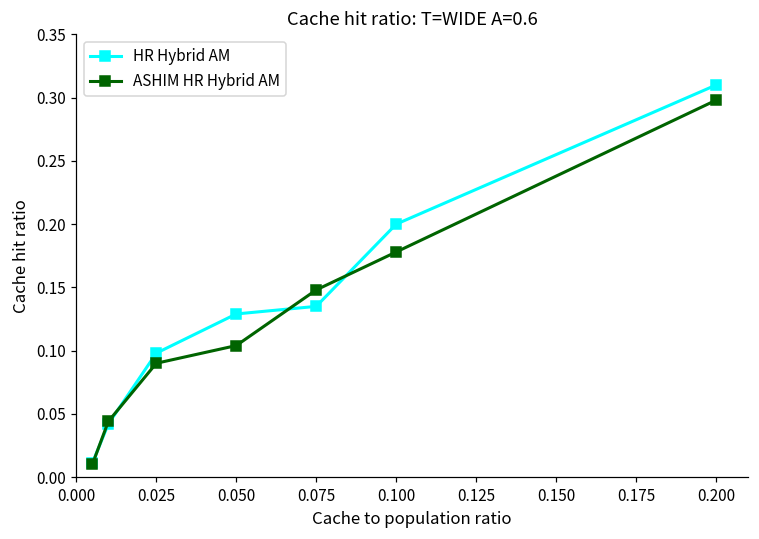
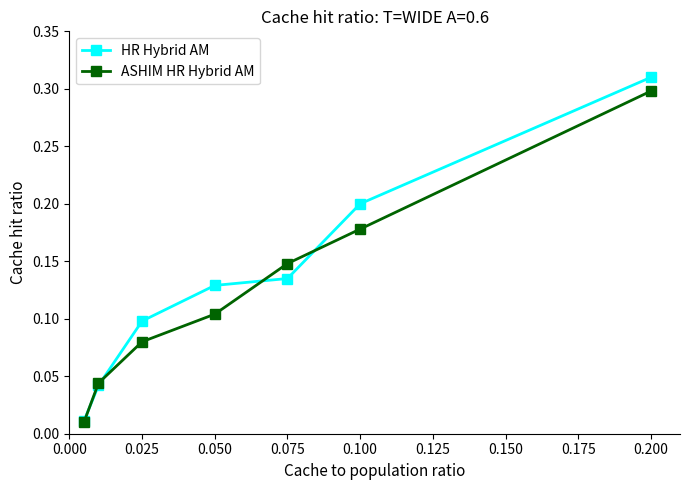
  {
    "HR Hybrid AM": {
      "0.025": 0.10,
      "0.050": 0.13,
      "0.075": 0.135,
      "0.100": 0.20,
      "0.200": 0.31
    },
    "ASHIM HR Hybrid AM": {
-     "0.025": 0.09,
+     "0.025": 0.08,
      "0.050": 0.104,
      "0.075": 0.15,
      "0.100": 0.18,
      "0.200": 0.30
    }
  }
